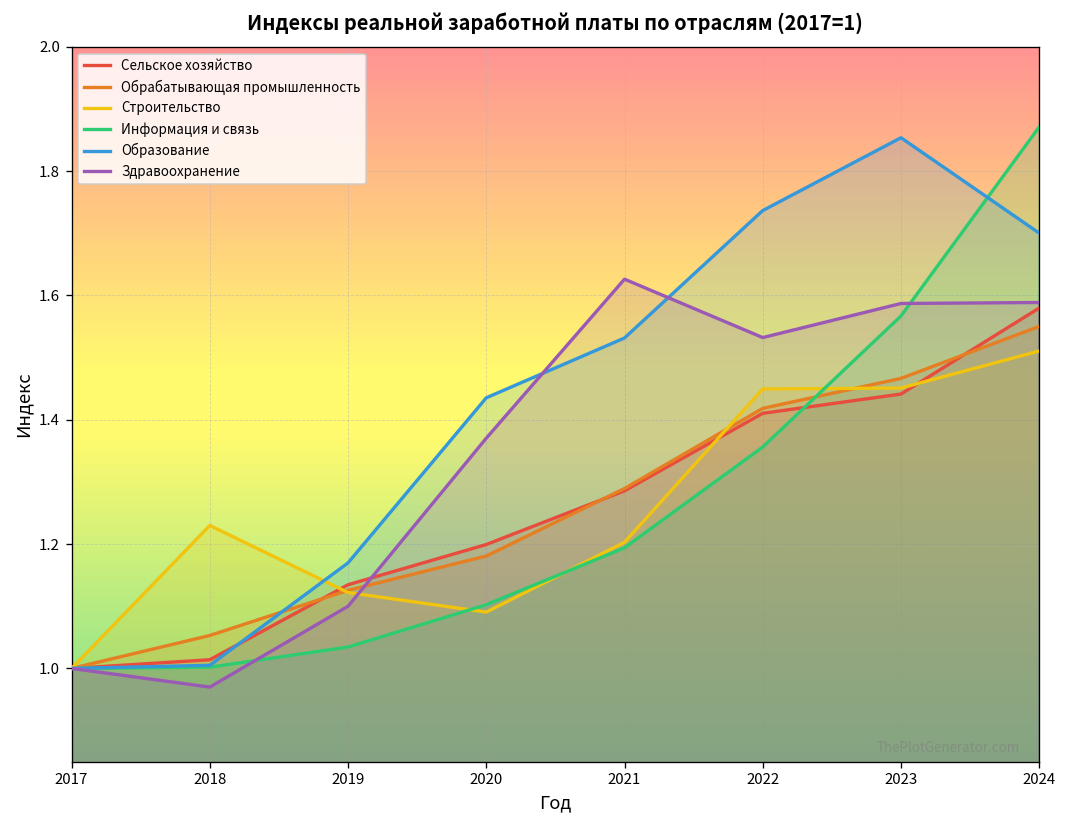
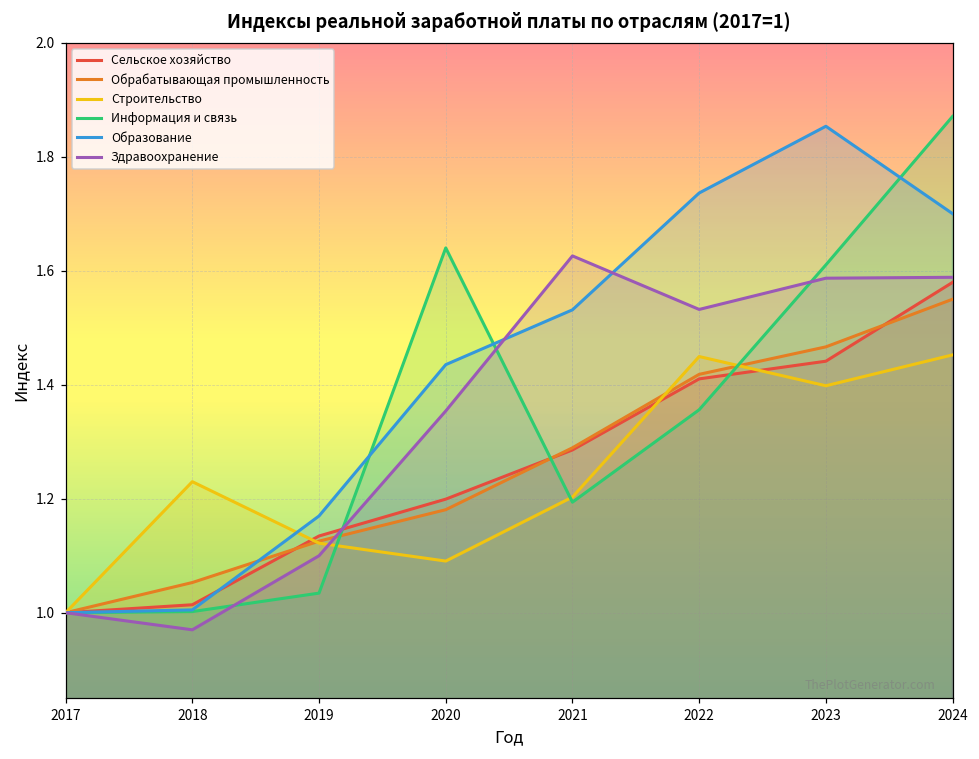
  {
    "Строительство": {
      "2018": 1.23,
      "2020": 1.09,
      "2021": 1.20,
      "2022": 1.45,
-     "2023": 1.45,
-     "2024": 1.51
+     "2023": 1.40,
+     "2024": 1.45
    },
    "Информация и связь": {
      "2019": 1.03,
-     "2020": 1.10,
+     "2020": 1.64,
      "2021": 1.19,
      "2022": 1.36,
-     "2023": 1.57,
+     "2023": 1.61,
      "2024": 1.87
    },
    "Образование": {
      "2019": 1.17,
      "2020": 1.44,
      "2021": 1.53,
      "2022": 1.74,
      "2023": 1.85,
      "2024": 1.70
    },
    "Здравоохранение": {
      "2018": 0.97,
      "2019": 1.10,
-     "2020": 1.37,
+     "2020": 1.35,
      "2021": 1.63,
      "2022": 1.53,
      "2023": 1.59,
      "2024": 1.59
    }
  }
